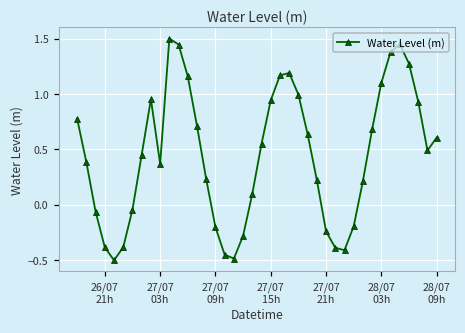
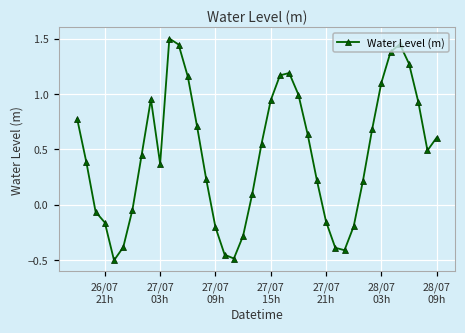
  {
-   "26/07 21h": -0.39,
+   "26/07 21h": -0.16,
    "27/07 03h": 0.37,
    "27/07 09h": -0.21,
    "27/07 15h": 0.94,
-   "27/07 21h": -0.24,
+   "27/07 21h": -0.16,
    "28/07 03h": 1.10,
    "28/07 09h": 0.61
  }
